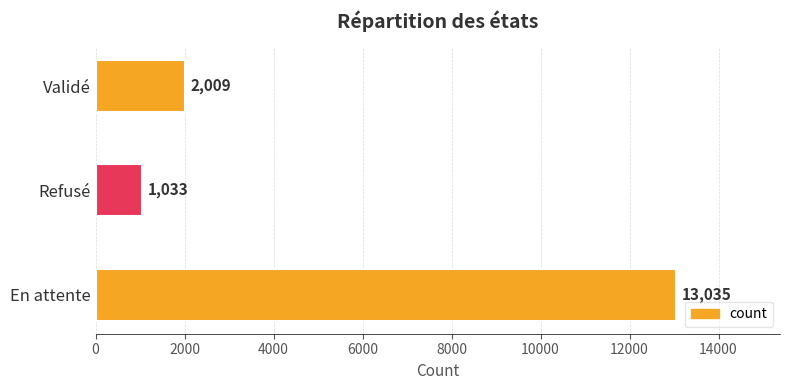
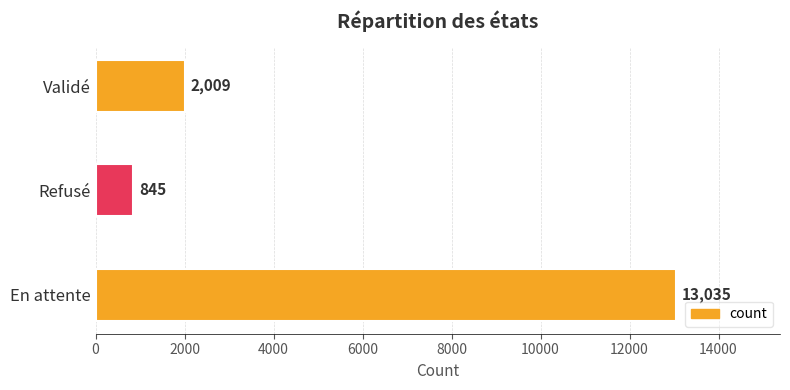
  {
    "Validé": "2,009",
-   "Refusé": "1,033"
+   "Refusé": "845"
  }
